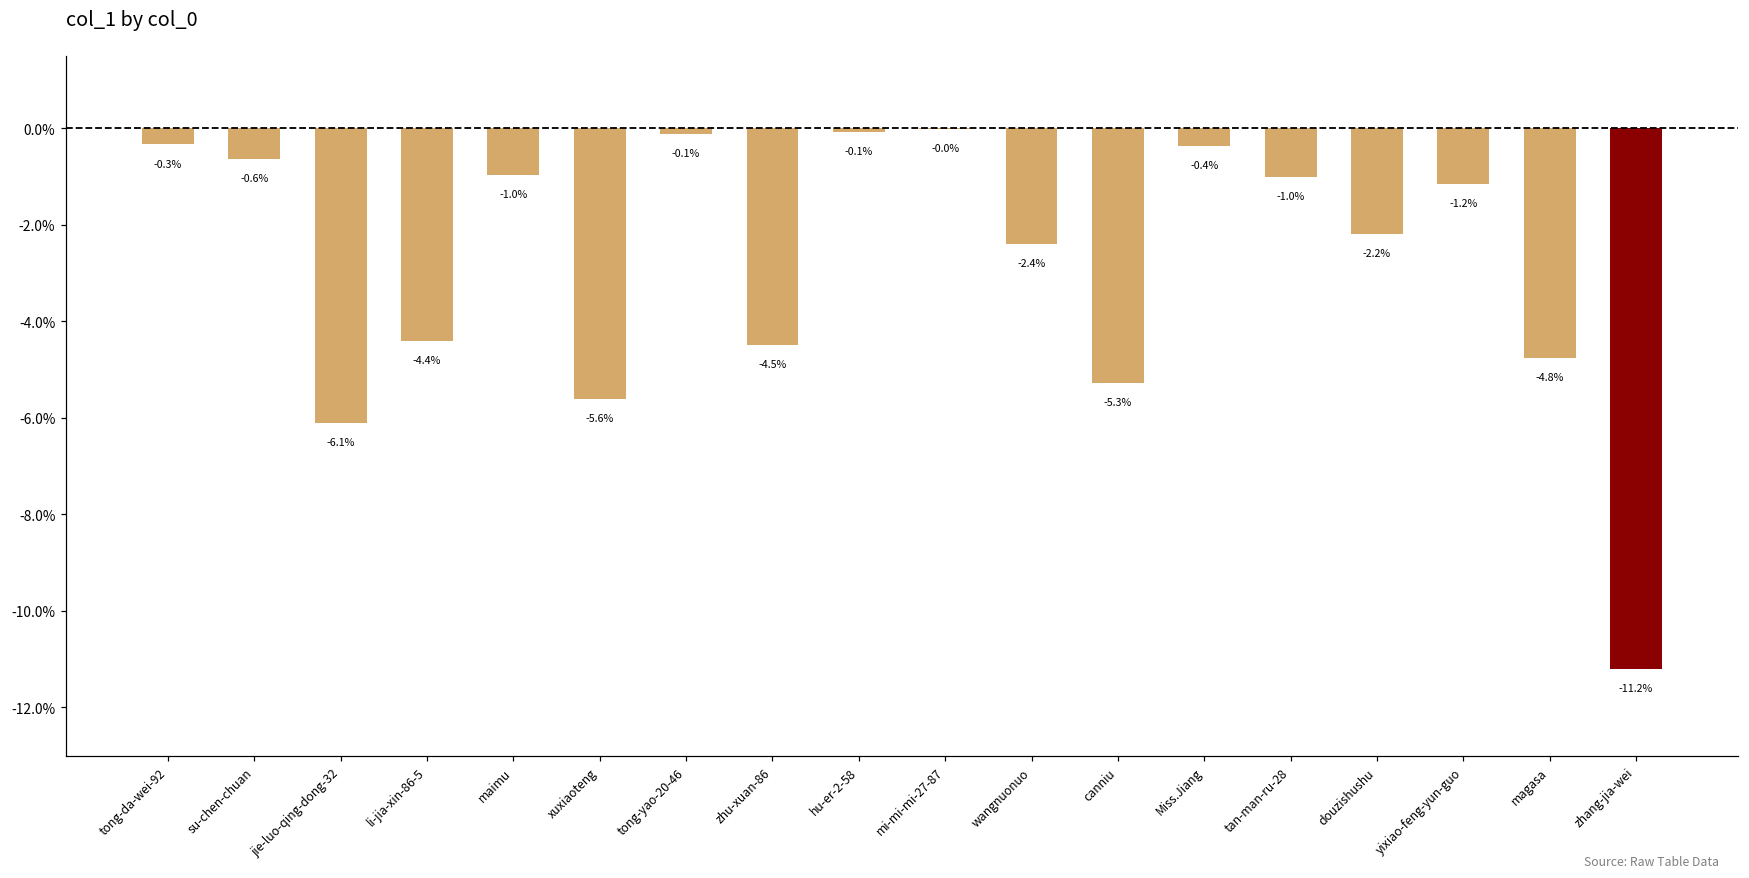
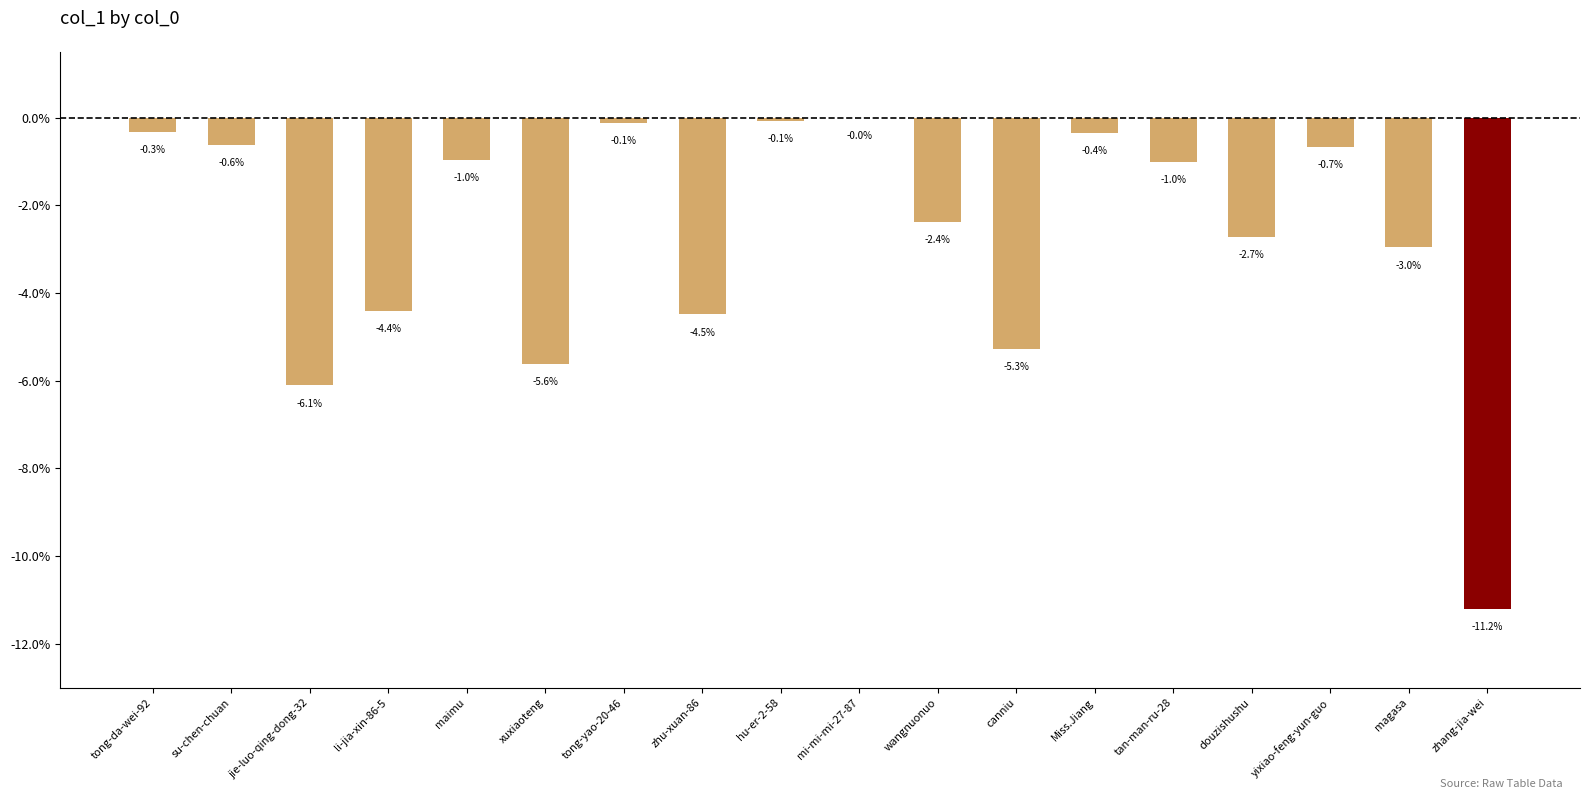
  {
    "tong-da-wei-92": "-0.3%",
    "su-chen-chuan": "-0.6%",
    "jie-luo-qing-dong-32": "-6.1%",
    "li-jia-xin-86-5": "-4.4%",
    "maimu": "-1.0%",
    "xuxiaoteng": "-5.6%",
    "tong-yao-20-46": "-0.1%",
    "zhu-xuan-86": "-4.5%",
    "hu-er-2-58": "-0.1%",
    "mi-mi-mi-27-87": "-0.0%",
    "wangnuonuo": "-2.4%",
    "canniu": "-5.3%",
    "Miss.Jiang": "-0.4%",
    "tan-man-ru-28": "-1.0%",
-   "douzishushu": "-2.2%",
-   "yixiao-feng-yun-guo": "-1.2%",
-   "magasa": "-4.8%",
+   "douzishushu": "-2.7%",
+   "yixiao-feng-yun-guo": "-0.7%",
+   "magasa": "-3.0%",
    "zhang-jia-wei": "-11.2%"
  }
